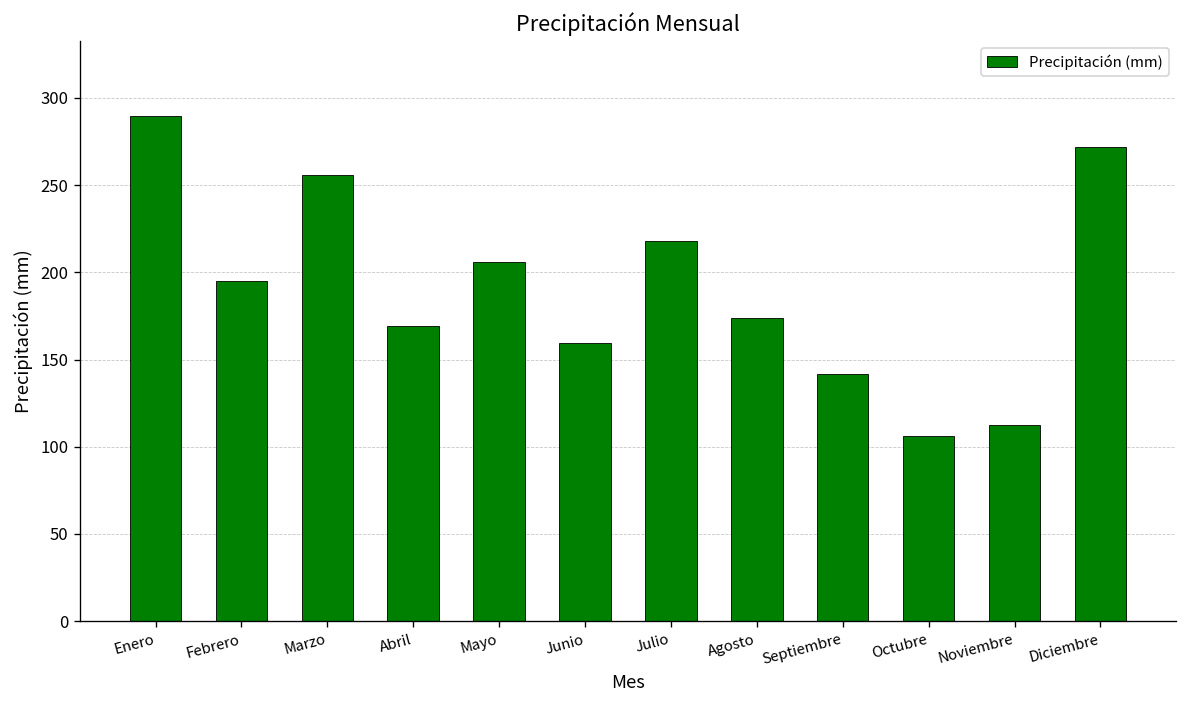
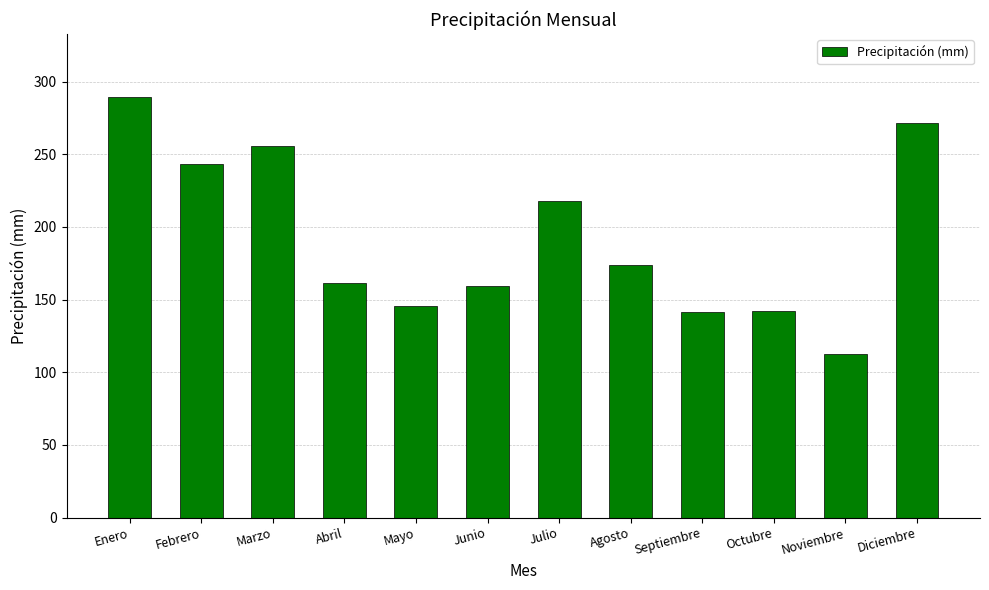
  {
    "Enero": 289,
-   "Febrero": 195,
+   "Febrero": 244,
    "Marzo": 256,
-   "Abril": 170,
-   "Mayo": 206,
+   "Abril": 161,
+   "Mayo": 146,
    "Junio": 159,
    "Julio": 218,
    "Agosto": 174,
    "Septiembre": 142,
-   "Octubre": 106,
+   "Octubre": 142,
    "Noviembre": 112,
    "Diciembre": 272
  }
